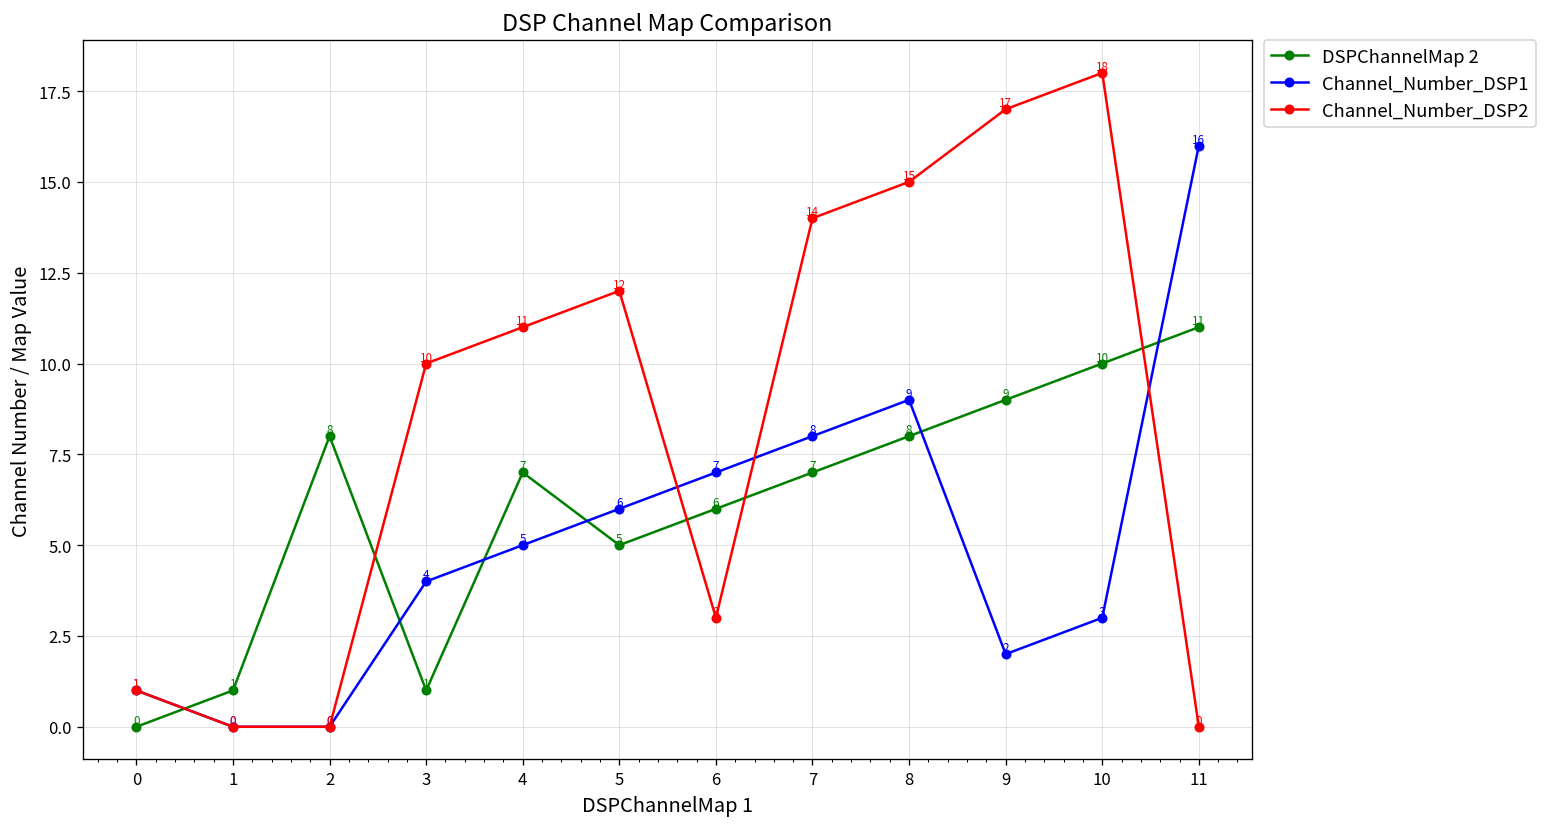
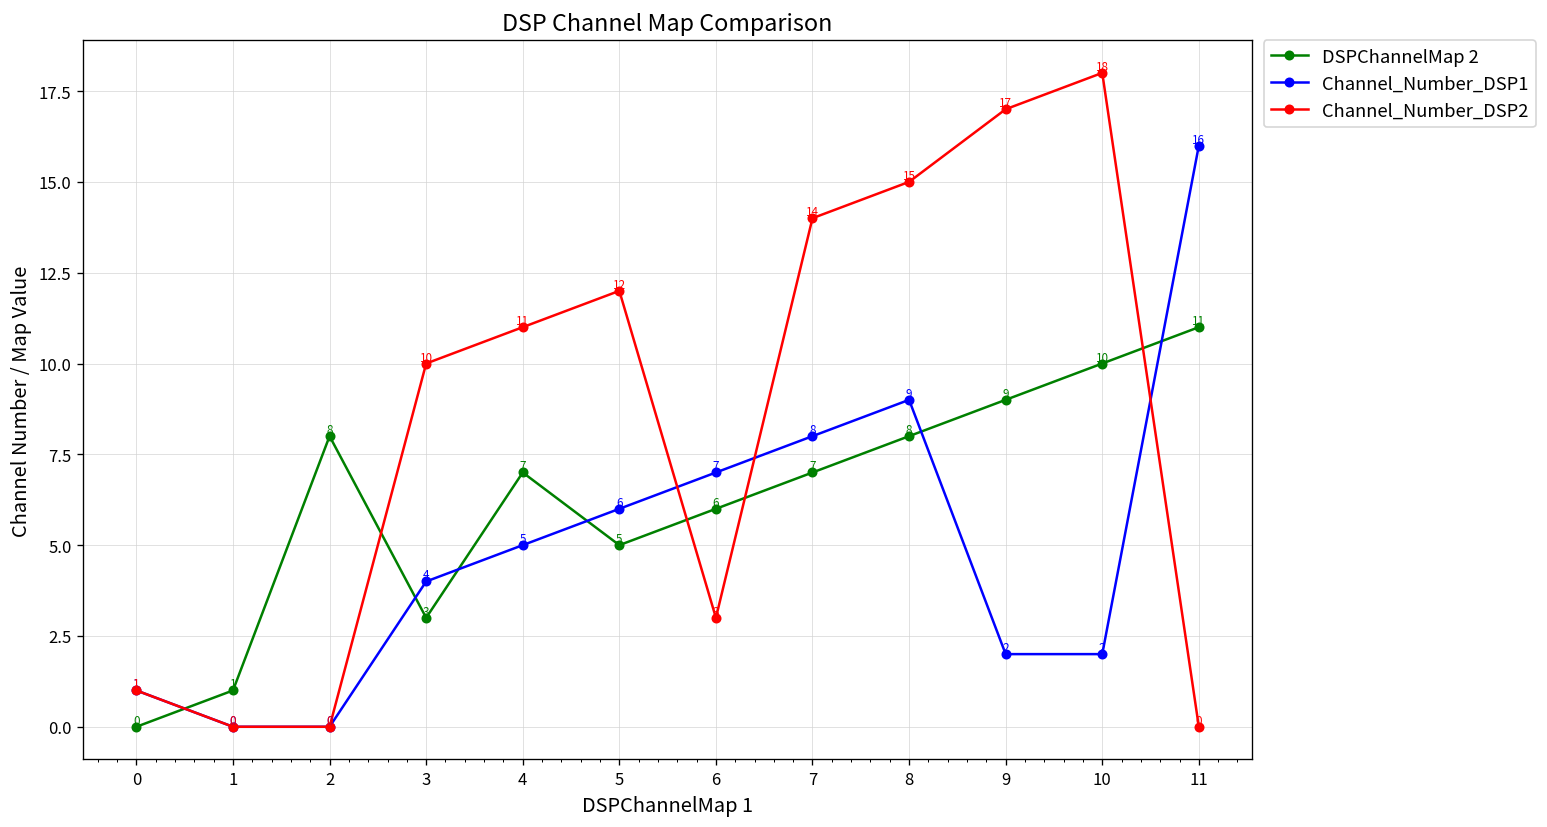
  {
    "DSPChannelMap 2": {
-     "3": 1
+     "3": 3
    },
    "Channel_Number_DSP1": {
      "3": 4,
      "4": 5,
      "5": 6,
      "6": 7,
      "7": 8,
      "8": 9,
      "9": 2,
-     "10": 3,
+     "10": 2,
      "11": 16
    },
    "Channel_Number_DSP2": {
      "3": 10,
      "4": 11,
      "5": 12,
      "7": 14,
      "8": 15,
      "9": 17,
      "10": 18
    }
  }
